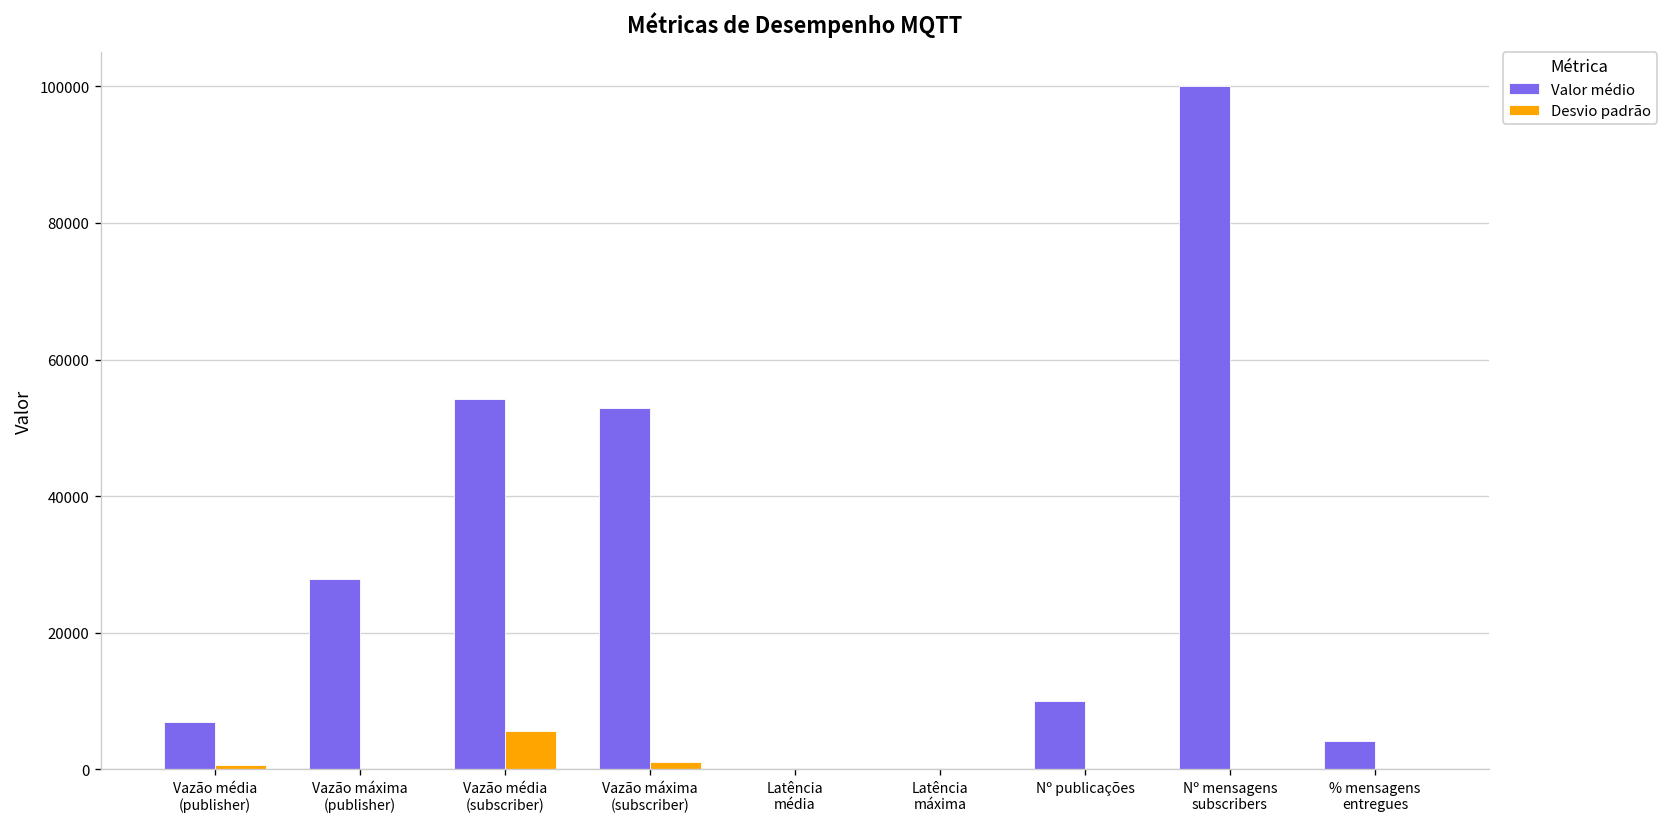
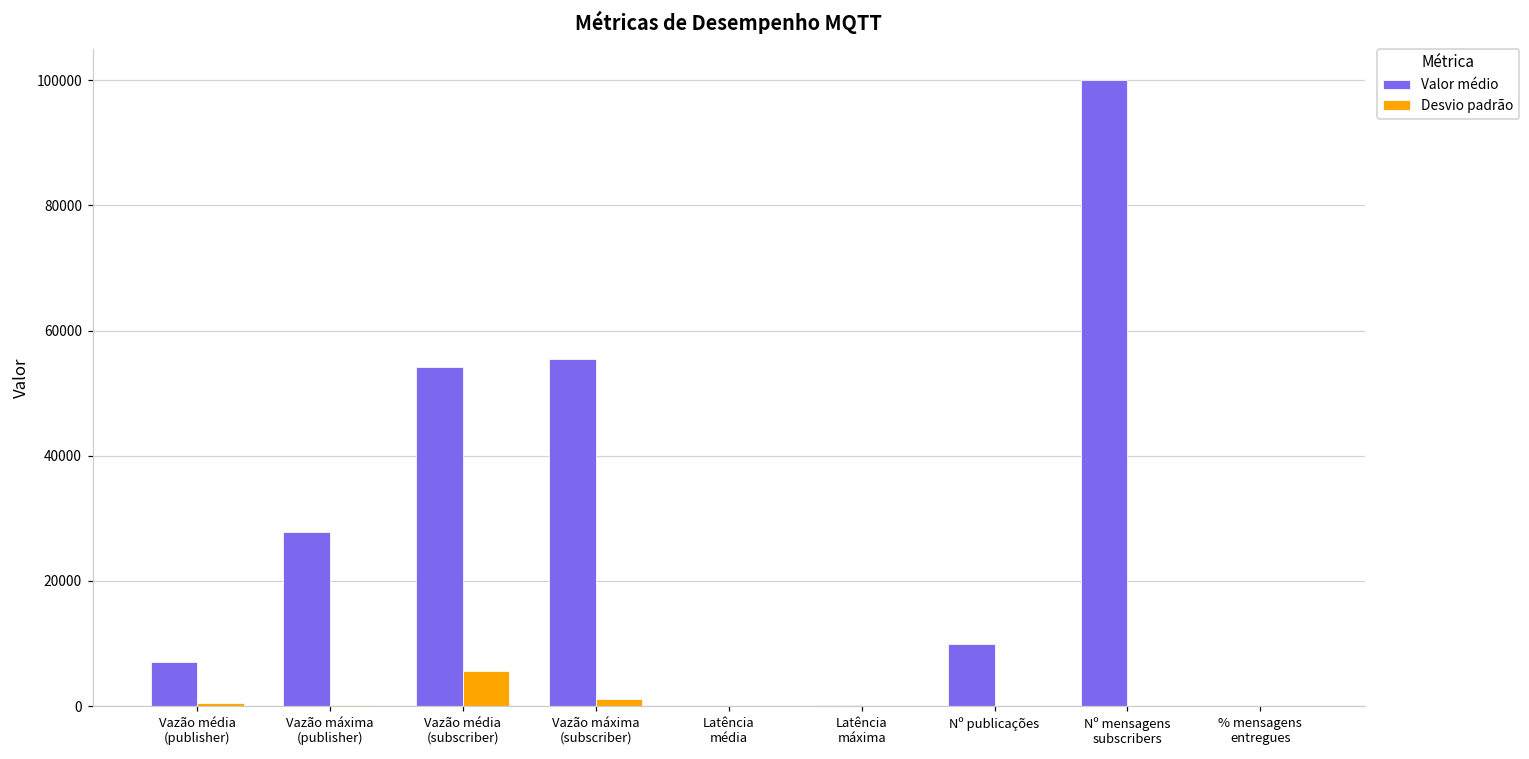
  {
    "Valor médio": {
      "Vazão média (publisher)": 7000,
      "Vazão máxima (publisher)": 28000,
      "Vazão média (subscriber)": 54000,
-     "Vazão máxima (subscriber)": 53000,
+     "Vazão máxima (subscriber)": 55000,
      "Nº publicações": 10000,
      "Nº mensagens subscribers": 100000,
-     "% mensagens entregues": 4000
+     "% mensagens entregues": 0
    },
    "Desvio padrão": {
      "Vazão média (publisher)": 1000,
      "Vazão média (subscriber)": 6000,
      "Vazão máxima (subscriber)": 1000,
      "Nº publicações": 0,
      "Nº mensagens subscribers": 0,
      "% mensagens entregues": 0
    }
  }
